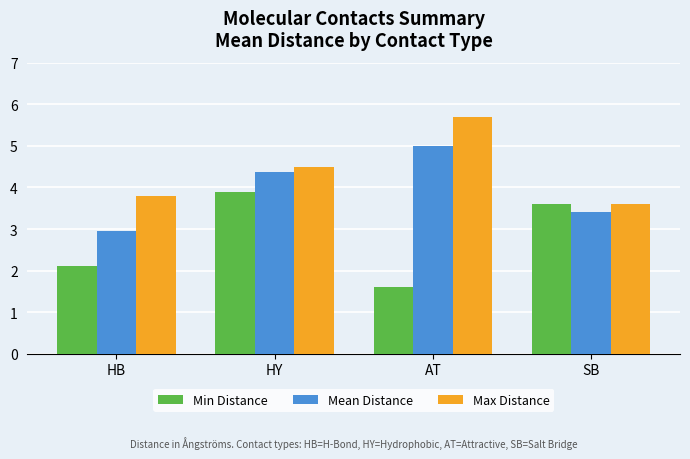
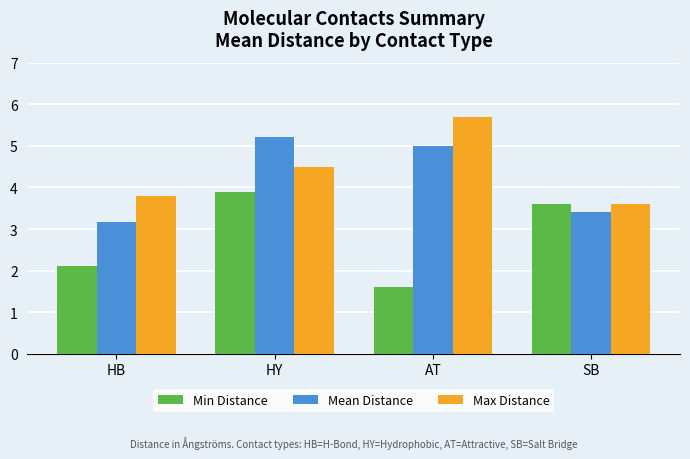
  {
    "Min Distance": {
      "HB": 2.1,
      "HY": 3.9,
      "AT": 1.6,
      "SB": 3.6
    },
    "Mean Distance": {
-     "HB": 3.0,
-     "HY": 4.4,
+     "HB": 3.2,
+     "HY": 5.2,
      "AT": 5.0,
      "SB": 3.4
    },
    "Max Distance": {
      "HB": 3.8,
      "HY": 4.5,
      "AT": 5.7,
      "SB": 3.6
    }
  }
